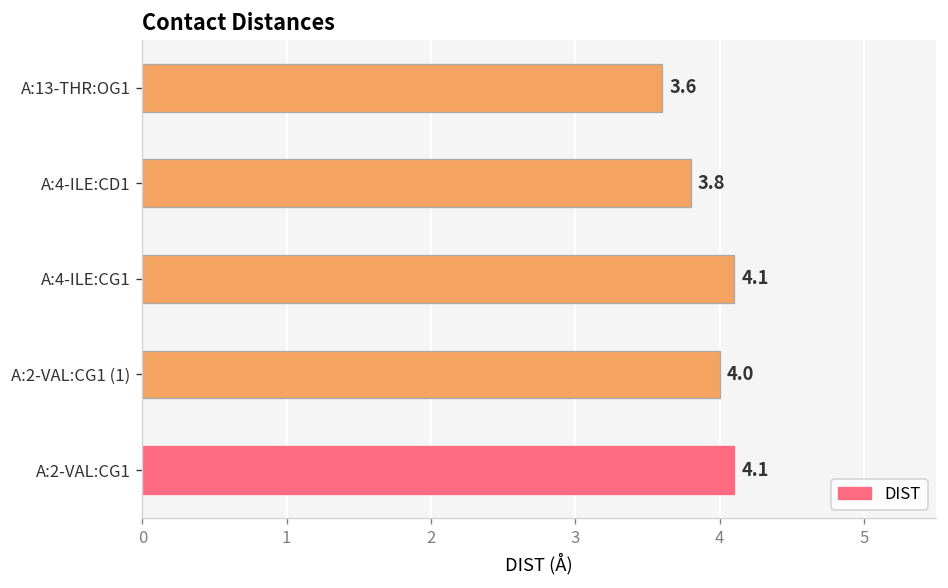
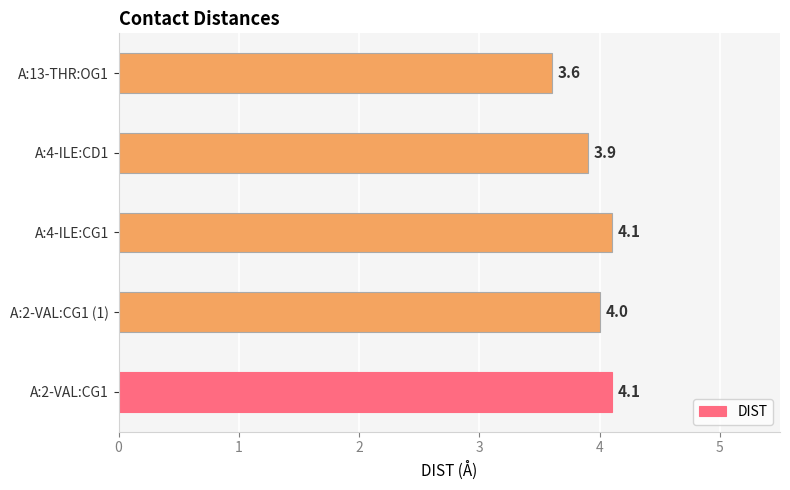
  {
    "A:13-THR:OG1": 3.6,
-   "A:4-ILE:CD1": 3.8,
+   "A:4-ILE:CD1": 3.9,
    "A:4-ILE:CG1": 4.1,
    "A:2-VAL:CG1 (1)": 4.0,
    "A:2-VAL:CG1": 4.1
  }
